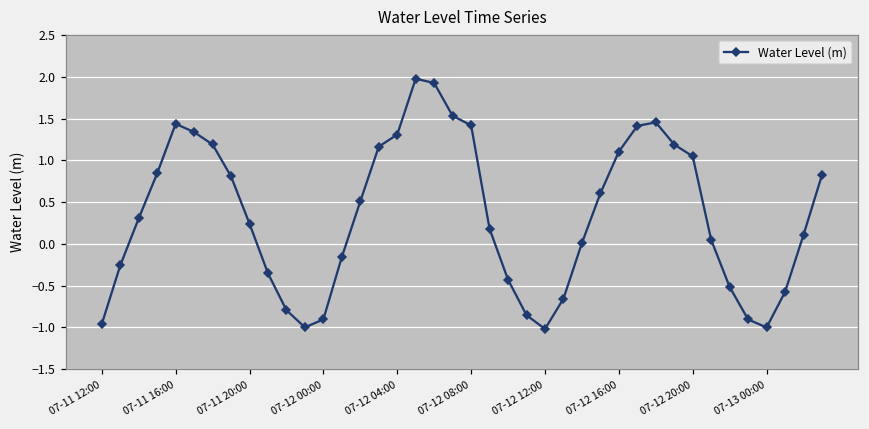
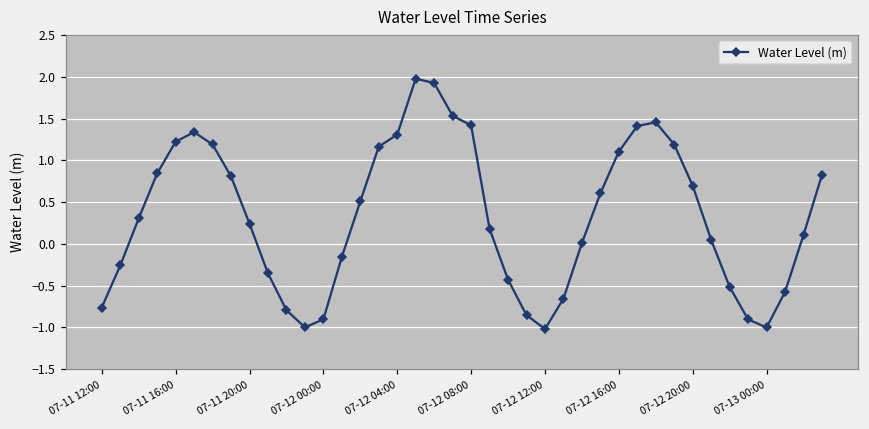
  {
-   "07-11 12:00": -1.0,
-   "07-11 16:00": 1.4,
+   "07-11 12:00": -0.8,
+   "07-11 16:00": 1.2,
    "07-11 20:00": 0.2,
    "07-12 00:00": -0.9,
    "07-12 04:00": 1.3,
    "07-12 08:00": 1.4,
    "07-12 12:00": -1.0,
    "07-12 16:00": 1.1,
-   "07-12 20:00": 1.0,
+   "07-12 20:00": 0.7,
    "07-13 00:00": -1.0
  }
